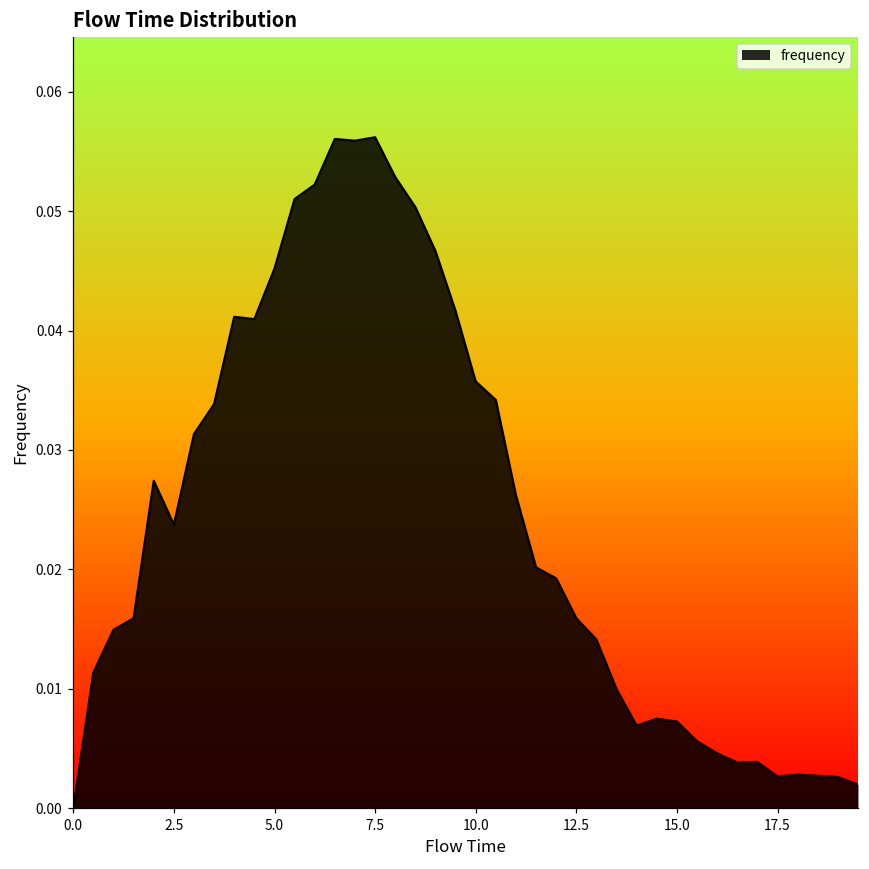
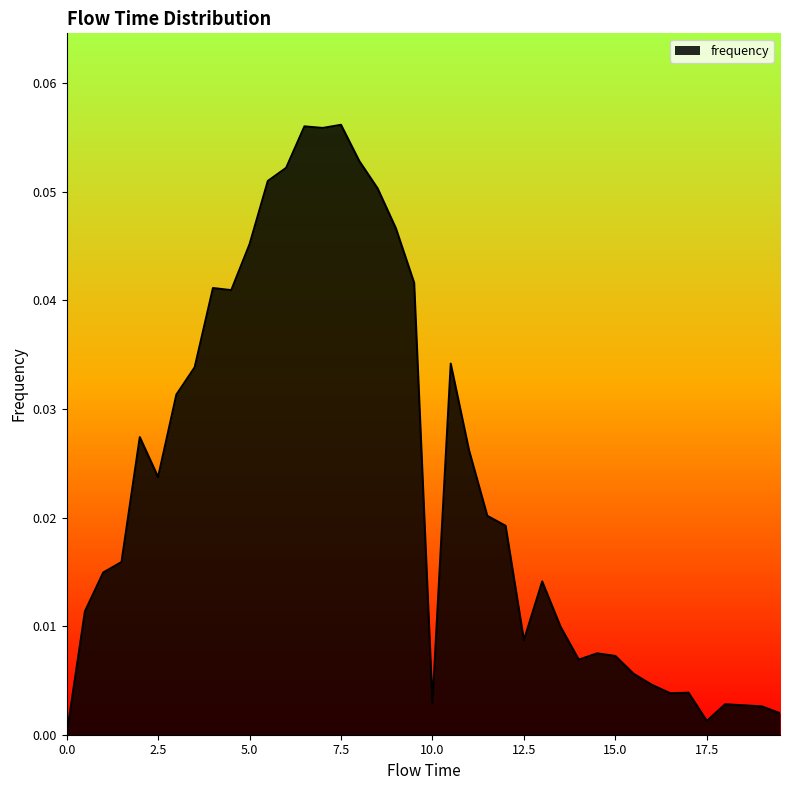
  {
    "0.0": 0.0000,
    "2.5": 0.0237,
    "5.0": 0.0452,
    "7.5": 0.0562,
-   "10.0": 0.0357,
-   "12.5": 0.0159,
+   "10.0": 0.0029,
+   "12.5": 0.0087,
    "15.0": 0.0073,
-   "17.5": 0.0027
+   "17.5": 0.0013
  }
